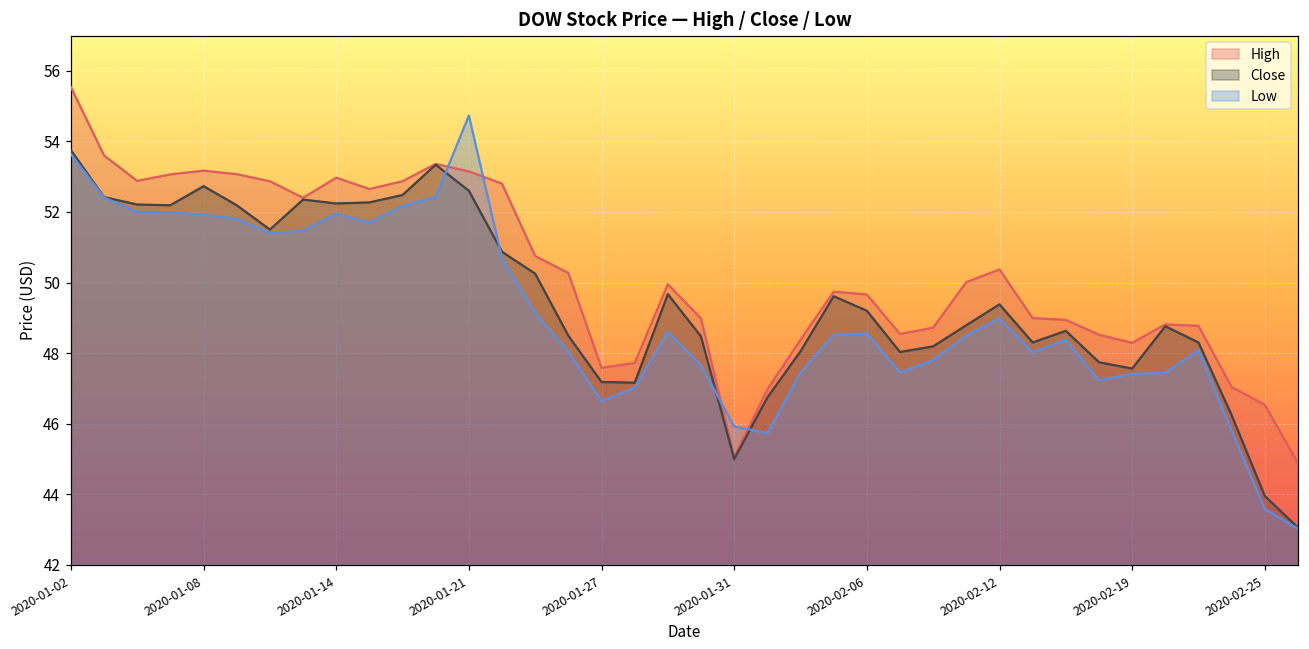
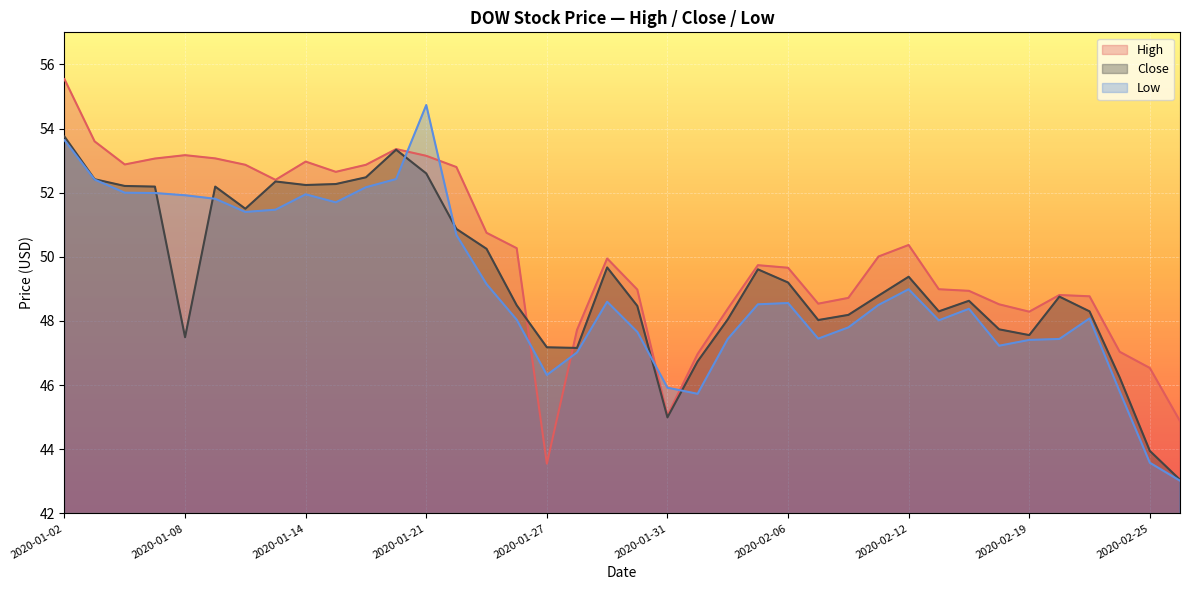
  {
    "High": {
      "2020-01-02": 55.5,
      "2020-01-08": 53.2,
      "2020-01-14": 53.0,
      "2020-01-21": 53.2,
-     "2020-01-27": 47.6,
+     "2020-01-27": 43.6,
      "2020-02-06": 49.7,
      "2020-02-12": 50.4,
      "2020-02-19": 48.3,
      "2020-02-25": 46.5
    },
    "Close": {
      "2020-01-02": 53.8,
-     "2020-01-08": 52.7,
+     "2020-01-08": 47.5,
      "2020-01-14": 52.2,
      "2020-01-21": 52.6,
      "2020-01-27": 47.2,
      "2020-02-06": 49.2,
      "2020-02-12": 49.4,
      "2020-02-19": 47.6,
      "2020-02-25": 44.0
    },
    "Low": {
      "2020-01-02": 53.6,
      "2020-01-08": 51.9,
      "2020-01-14": 52.0,
      "2020-01-21": 54.7,
-     "2020-01-27": 46.6,
+     "2020-01-27": 46.3,
      "2020-01-31": 45.9,
      "2020-02-06": 48.6,
      "2020-02-12": 49.0,
      "2020-02-19": 47.4,
      "2020-02-25": 43.6
    }
  }
